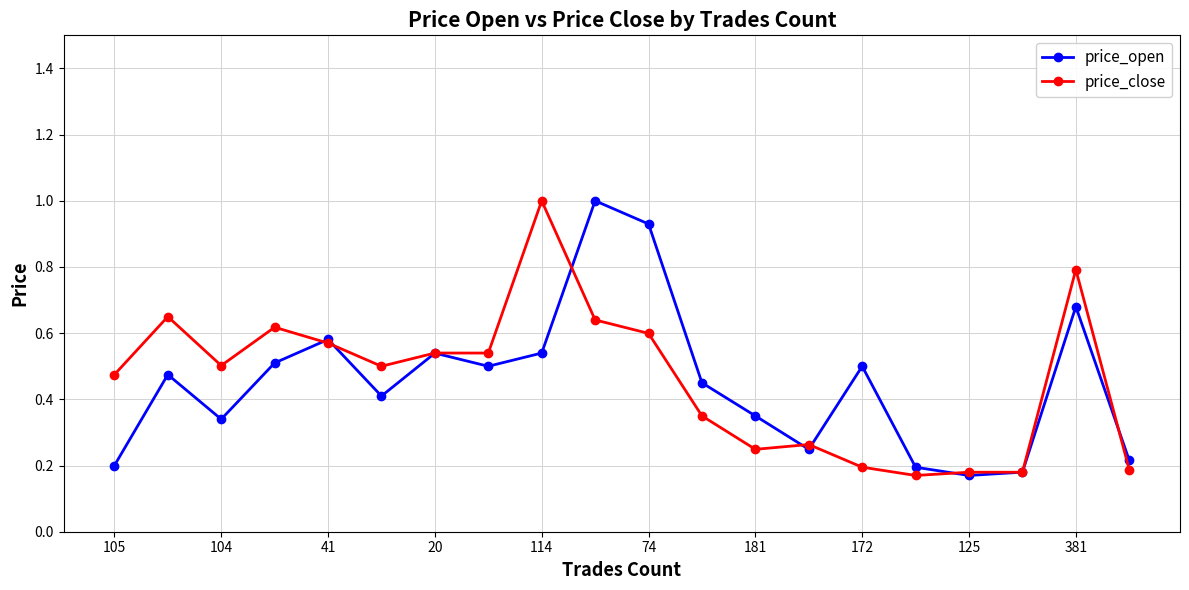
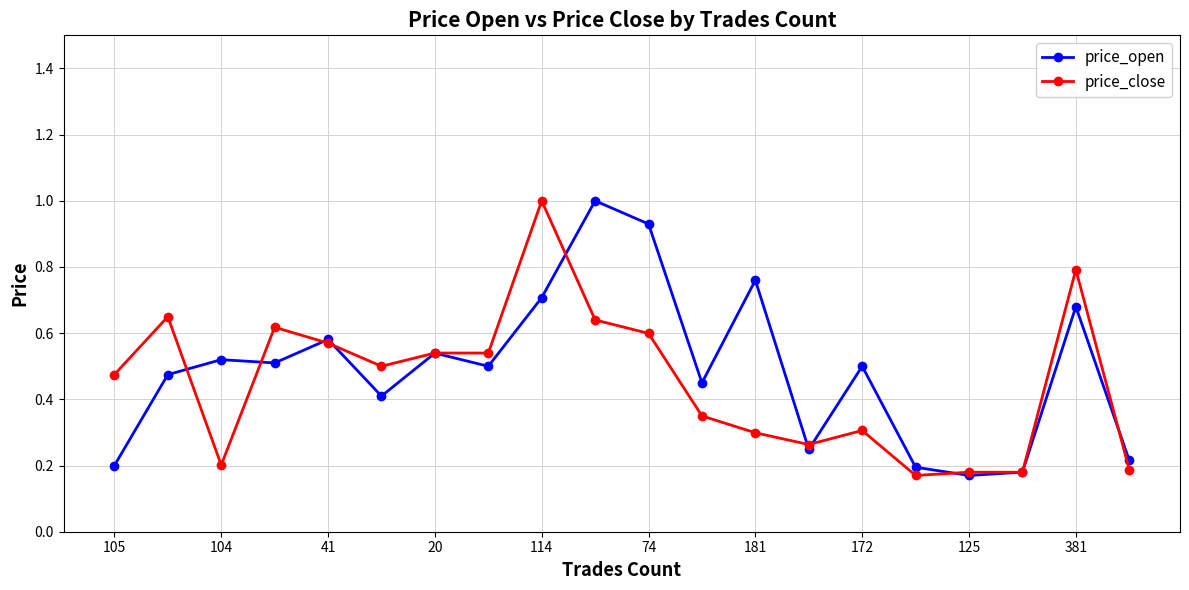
  {
    "price_open": {
      "105": 0.20,
-     "104": 0.34,
+     "104": 0.52,
      "41": 0.58,
-     "114": 0.54,
+     "114": 0.71,
      "74": 0.93,
-     "181": 0.35,
+     "181": 0.76,
      "172": 0.50,
      "125": 0.17,
      "381": 0.68
    },
    "price_close": {
      "105": 0.47,
-     "104": 0.50,
+     "104": 0.20,
      "41": 0.57,
      "114": 1.00,
      "74": 0.60,
-     "181": 0.25,
-     "172": 0.20,
+     "181": 0.30,
+     "172": 0.31,
      "125": 0.18,
      "381": 0.79
    }
  }
